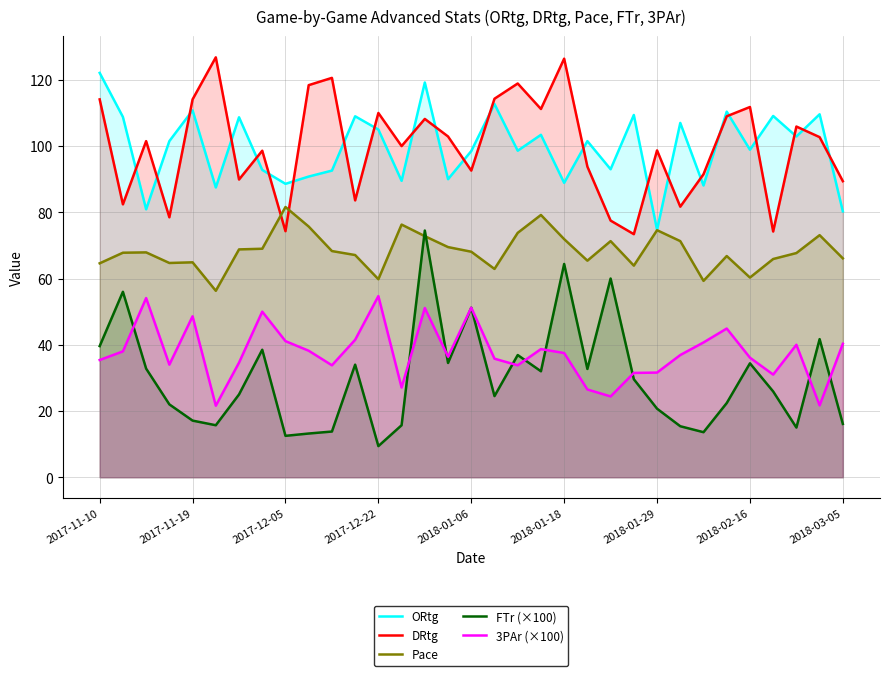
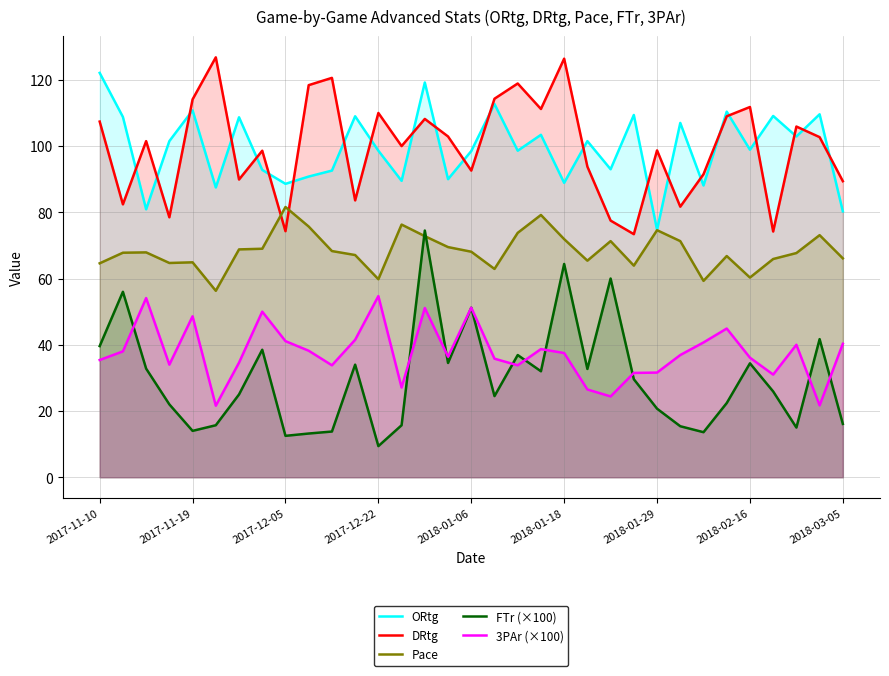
  {
    "ORtg": {
      "2017-11-10": 122,
      "2017-11-19": 111,
      "2017-12-05": 89,
-     "2017-12-22": 105,
+     "2017-12-22": 99,
      "2018-01-06": 99,
      "2018-01-18": 89,
      "2018-02-16": 99,
      "2018-03-05": 80
    },
    "DRtg": {
-     "2017-11-10": 114,
+     "2017-11-10": 107,
      "2017-11-19": 114,
      "2017-12-05": 74,
      "2017-12-22": 110,
      "2018-01-06": 93,
      "2018-01-18": 126,
      "2018-01-29": 99,
      "2018-02-16": 112,
      "2018-03-05": 89
    },
    "Pace": {
      "2017-11-10": 65,
      "2017-11-19": 65,
      "2017-12-05": 82,
      "2017-12-22": 60,
      "2018-01-06": 68,
      "2018-01-18": 72,
      "2018-02-16": 60,
      "2018-03-05": 66
    },
    "FTr (×100)": {
      "2017-11-10": 40,
-     "2017-11-19": 17,
+     "2017-11-19": 14,
      "2017-12-05": 13,
      "2017-12-22": 9,
      "2018-01-18": 64,
      "2018-01-29": 21,
      "2018-02-16": 34,
      "2018-03-05": 16
    },
    "3PAr (×100)": {
      "2017-11-10": 35,
      "2017-11-19": 49,
      "2017-12-05": 41,
      "2017-12-22": 55,
      "2018-01-18": 38,
      "2018-01-29": 32,
      "2018-02-16": 36,
      "2018-03-05": 40
    }
  }
